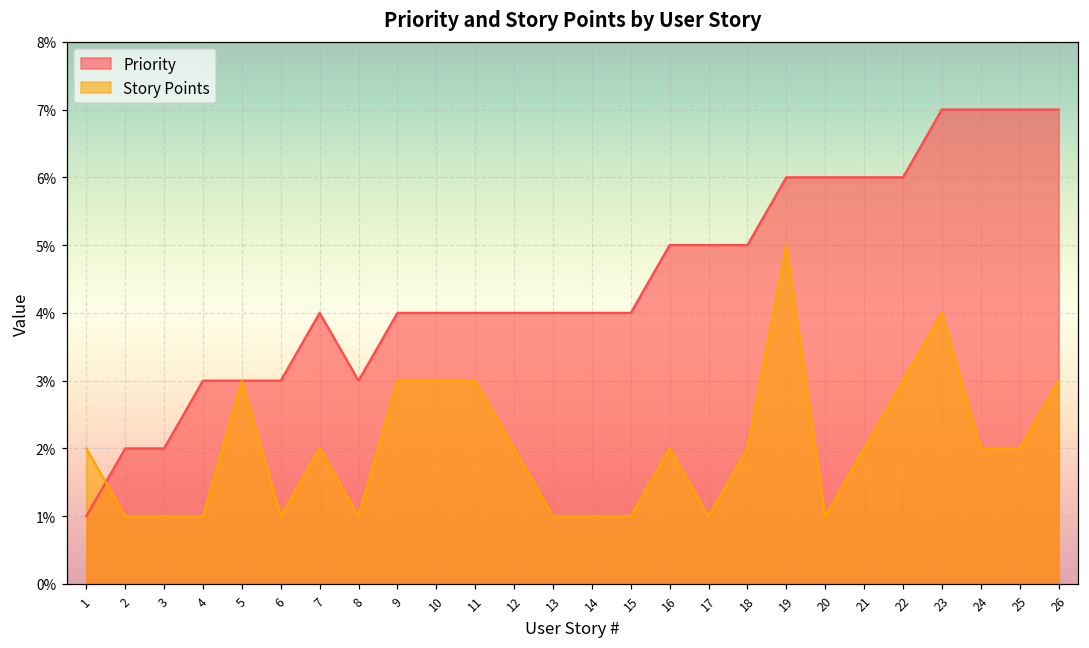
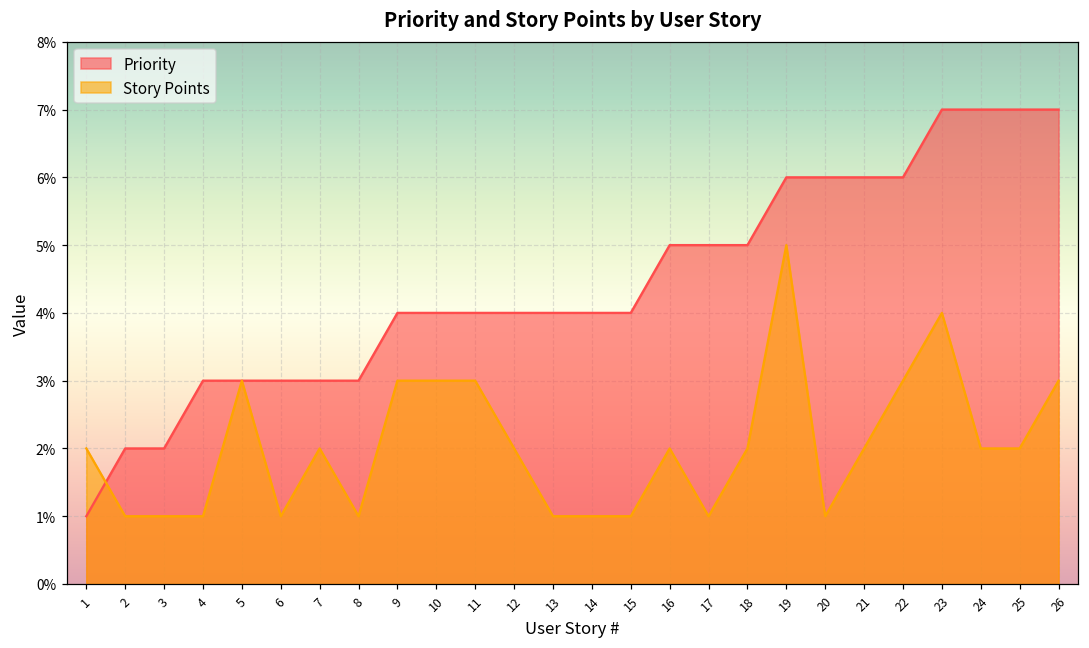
  {
    "Priority": {
      "1": "1%",
      "2": "2%",
      "3": "2%",
      "4": "3%",
      "6": "3%",
-     "7": "4%",
+     "7": "3%",
      "8": "3%",
      "9": "4%",
      "10": "4%",
      "11": "4%",
      "12": "4%",
      "13": "4%",
      "14": "4%",
      "15": "4%",
      "16": "5%",
      "17": "5%",
      "18": "5%",
      "19": "6%",
      "20": "6%",
      "21": "6%",
      "22": "6%",
      "23": "7%",
      "24": "7%",
      "25": "7%",
      "26": "7%"
    },
    "Story Points": {
      "1": "2%",
      "2": "1%",
      "3": "1%",
      "4": "1%",
      "6": "1%",
      "7": "2%",
      "8": "1%",
      "9": "3%",
      "10": "3%",
      "11": "3%",
      "12": "2%",
      "13": "1%",
      "14": "1%",
      "15": "1%",
      "16": "2%",
      "17": "1%",
      "18": "2%",
      "19": "5%",
      "20": "1%",
      "21": "2%",
      "22": "3%",
      "23": "4%",
      "24": "2%",
      "25": "2%",
      "26": "3%"
    }
  }
